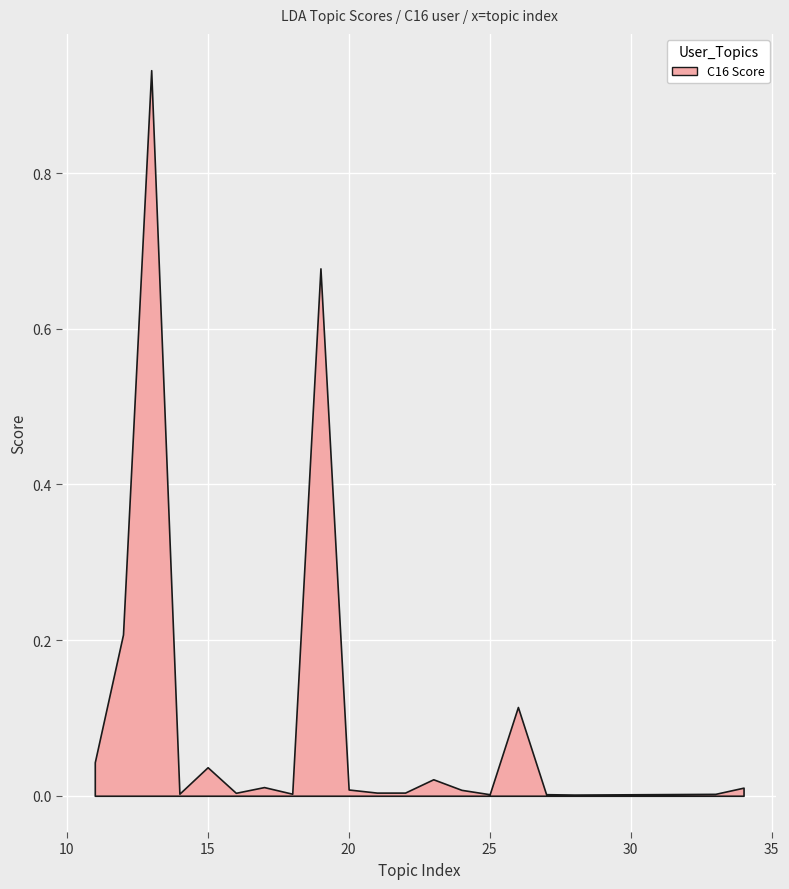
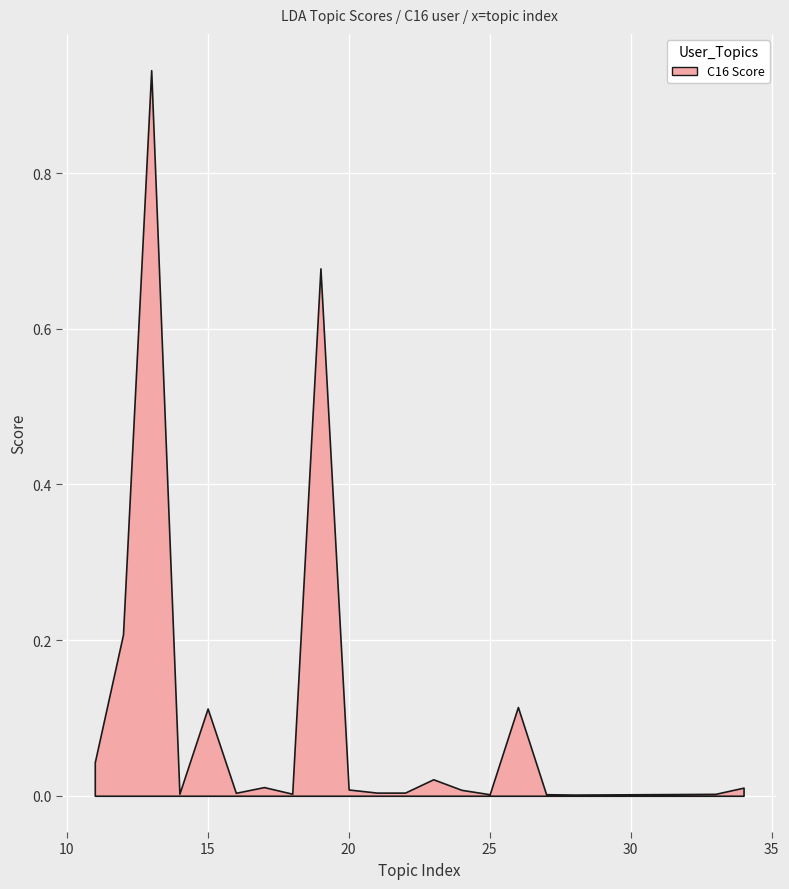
  {
-   "15": 0.04,
+   "15": 0.11,
    "20": 0.01
  }
